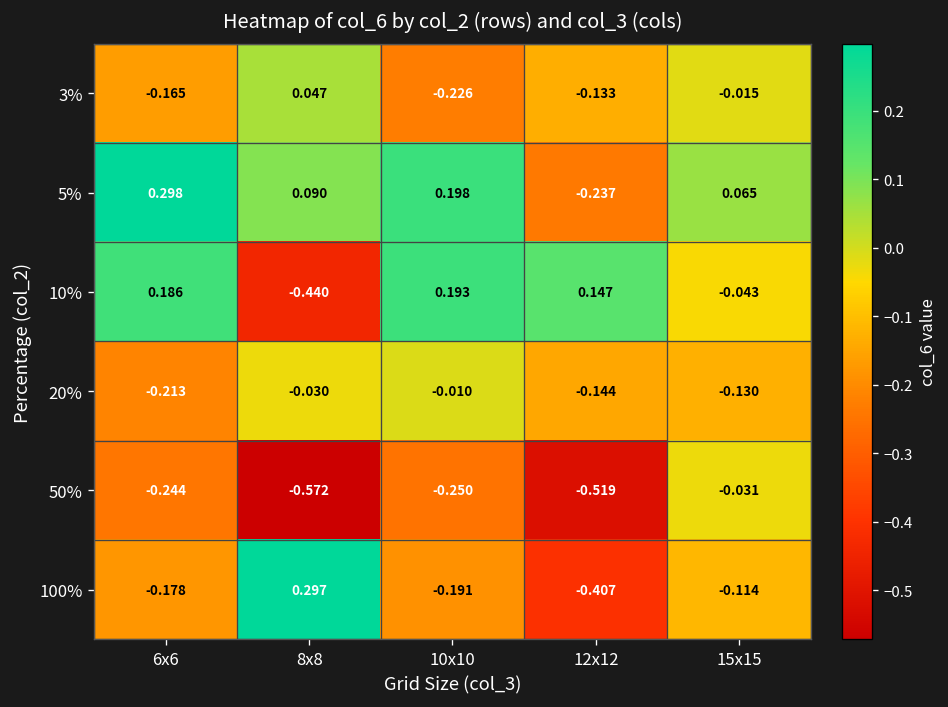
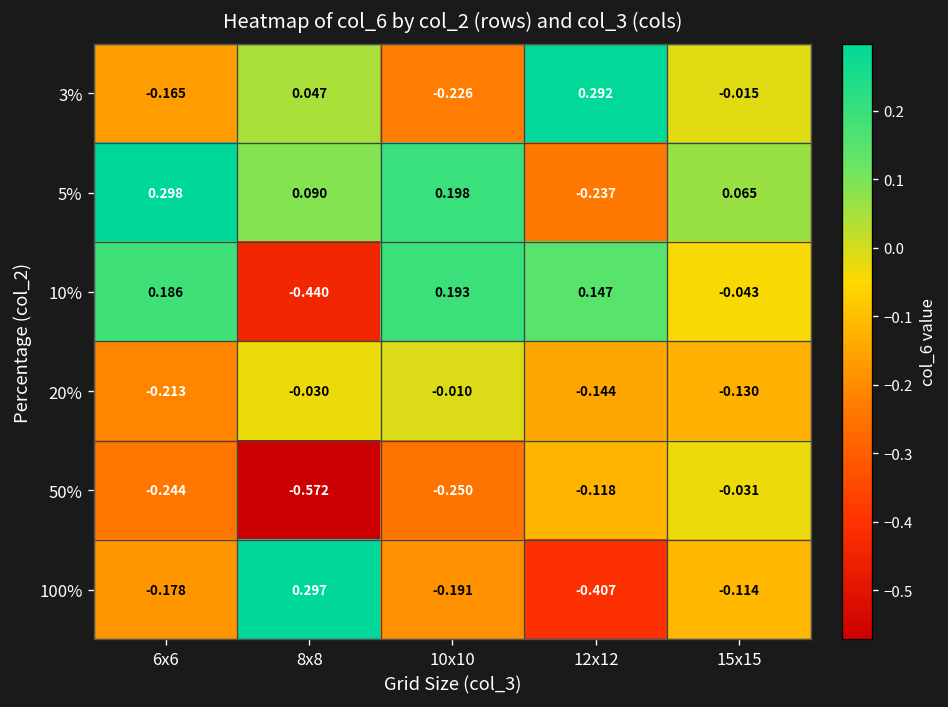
  {
    "3%": {
      "6x6": -0.165,
      "8x8": 0.047,
      "10x10": -0.226,
-     "12x12": -0.133,
+     "12x12": 0.292,
      "15x15": -0.015
    },
    "5%": {
      "6x6": 0.298,
      "8x8": 0.090,
      "10x10": 0.198,
      "12x12": -0.237,
      "15x15": 0.065
    },
    "10%": {
      "6x6": 0.186,
      "8x8": -0.440,
      "10x10": 0.193,
      "12x12": 0.147,
      "15x15": -0.043
    },
    "20%": {
      "6x6": -0.213,
      "8x8": -0.030,
      "10x10": -0.010,
      "12x12": -0.144,
      "15x15": -0.130
    },
    "50%": {
      "6x6": -0.244,
      "8x8": -0.572,
      "10x10": -0.250,
-     "12x12": -0.519,
+     "12x12": -0.118,
      "15x15": -0.031
    },
    "100%": {
      "6x6": -0.178,
      "8x8": 0.297,
      "10x10": -0.191,
      "12x12": -0.407,
      "15x15": -0.114
    }
  }
